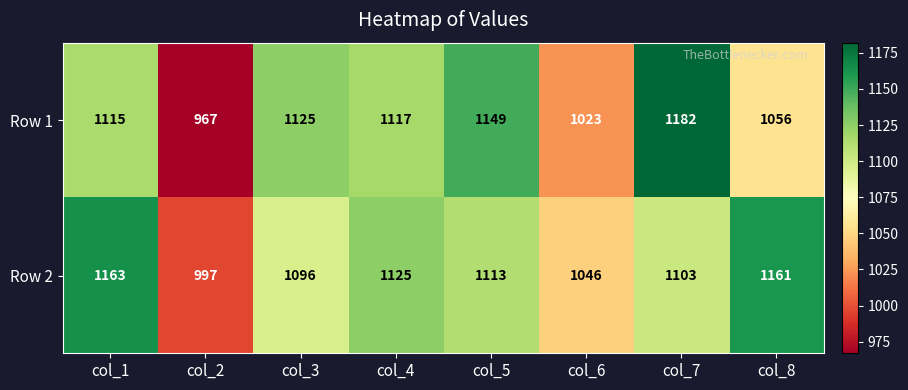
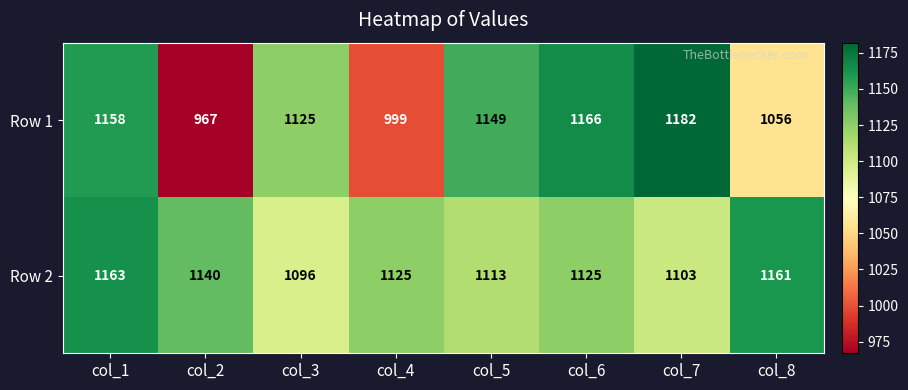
  {
    "Row 1": {
-     "col_1": 1115,
+     "col_1": 1158,
      "col_2": 967,
      "col_3": 1125,
-     "col_4": 1117,
+     "col_4": 999,
      "col_5": 1149,
-     "col_6": 1023,
+     "col_6": 1166,
      "col_7": 1182
    },
    "Row 2": {
      "col_1": 1163,
-     "col_2": 997,
+     "col_2": 1140,
      "col_3": 1096,
      "col_4": 1125,
      "col_5": 1113,
-     "col_6": 1046,
+     "col_6": 1125,
      "col_7": 1103,
      "col_8": 1161
    }
  }
